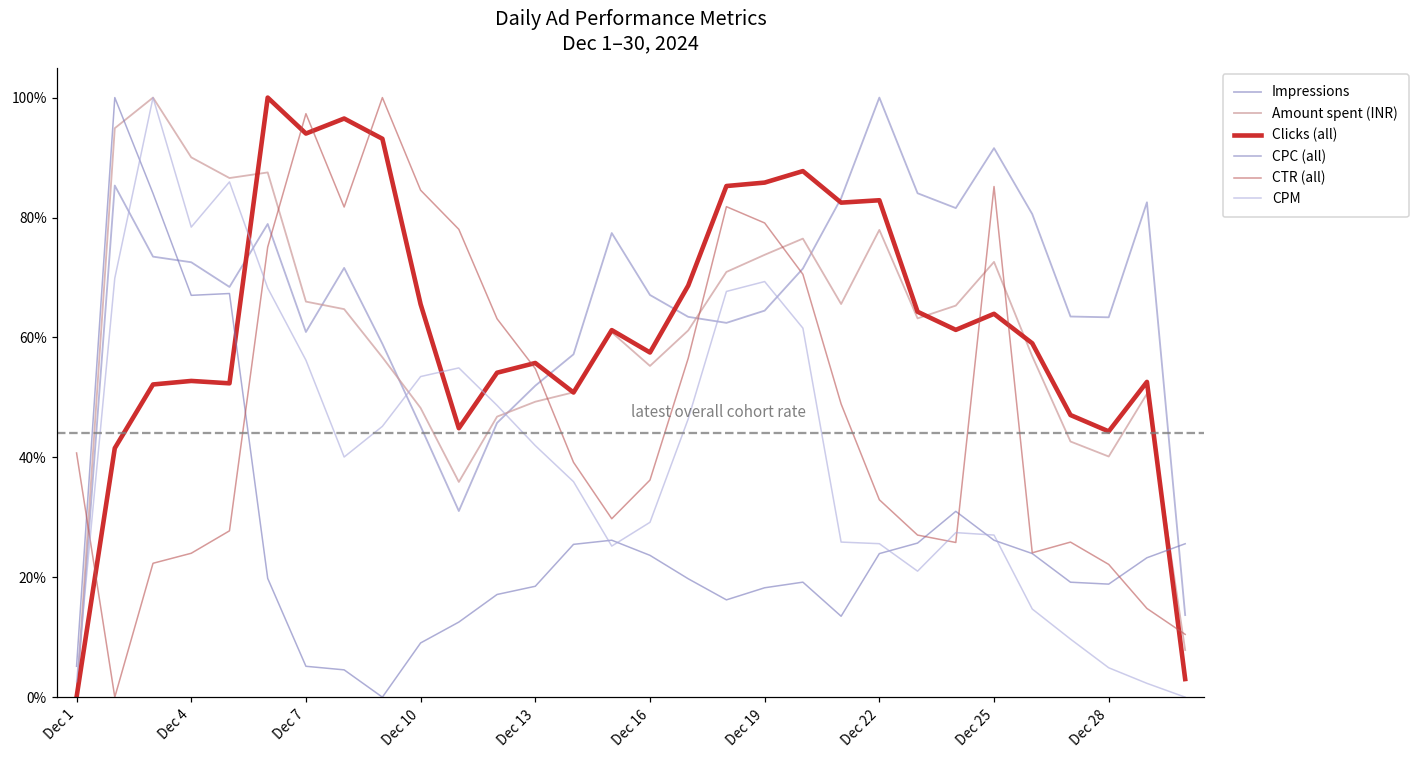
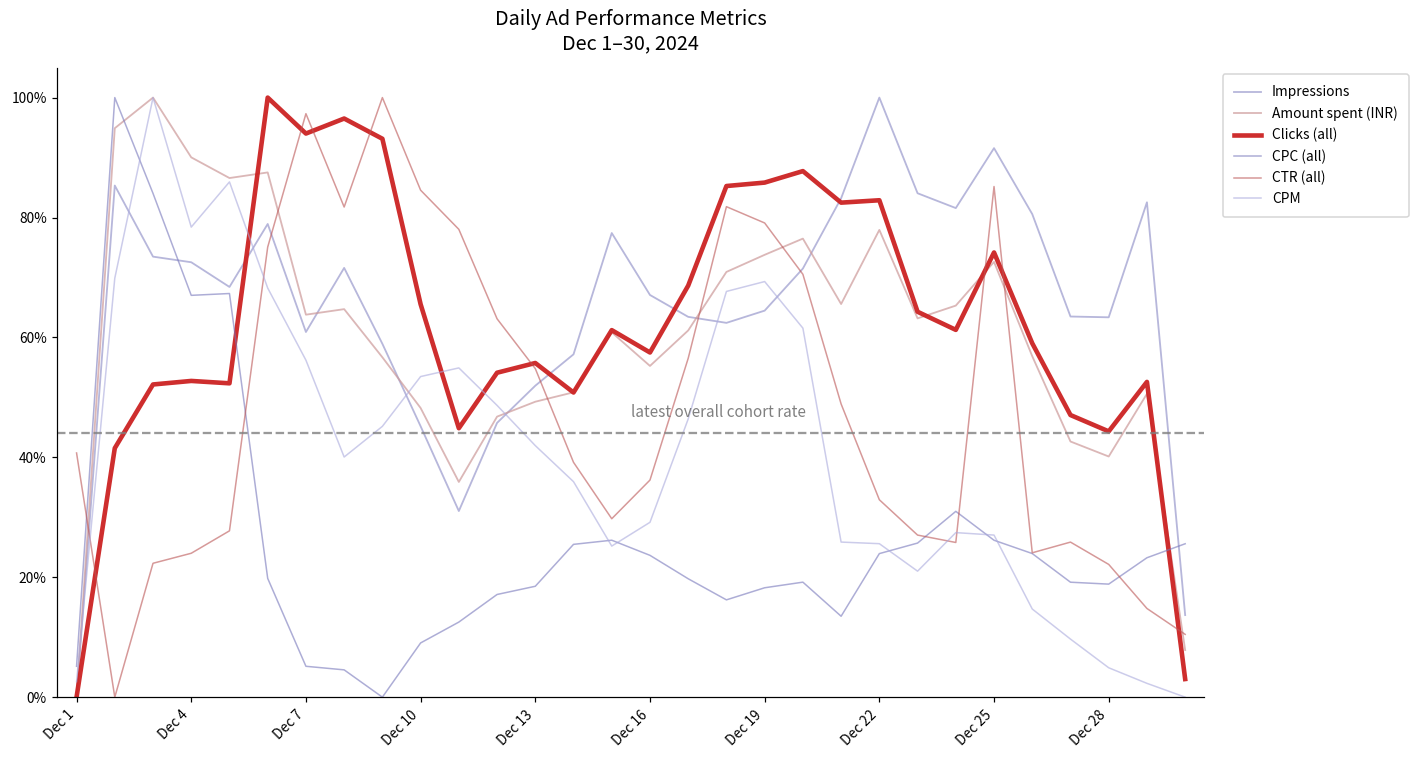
  {
    "Amount spent (INR)": {
      "Dec 4": "90%",
-     "Dec 7": "66%",
+     "Dec 7": "64%",
      "Dec 10": "48%",
      "Dec 13": "49%",
      "Dec 16": "55%",
      "Dec 19": "74%",
      "Dec 22": "78%",
      "Dec 25": "73%",
      "Dec 28": "40%"
    },
    "Clicks (all)": {
      "Dec 4": "53%",
      "Dec 7": "94%",
      "Dec 10": "66%",
      "Dec 13": "56%",
      "Dec 16": "57%",
      "Dec 19": "86%",
      "Dec 22": "83%",
-     "Dec 25": "64%",
+     "Dec 25": "74%",
      "Dec 28": "44%"
    },
    "CTR (all)": {
      "Dec 1": "41%",
      "Dec 4": "24%",
      "Dec 7": "97%",
      "Dec 10": "85%",
      "Dec 13": "55%",
      "Dec 16": "36%",
      "Dec 19": "79%",
      "Dec 22": "33%",
      "Dec 25": "85%",
      "Dec 28": "22%"
    }
  }
